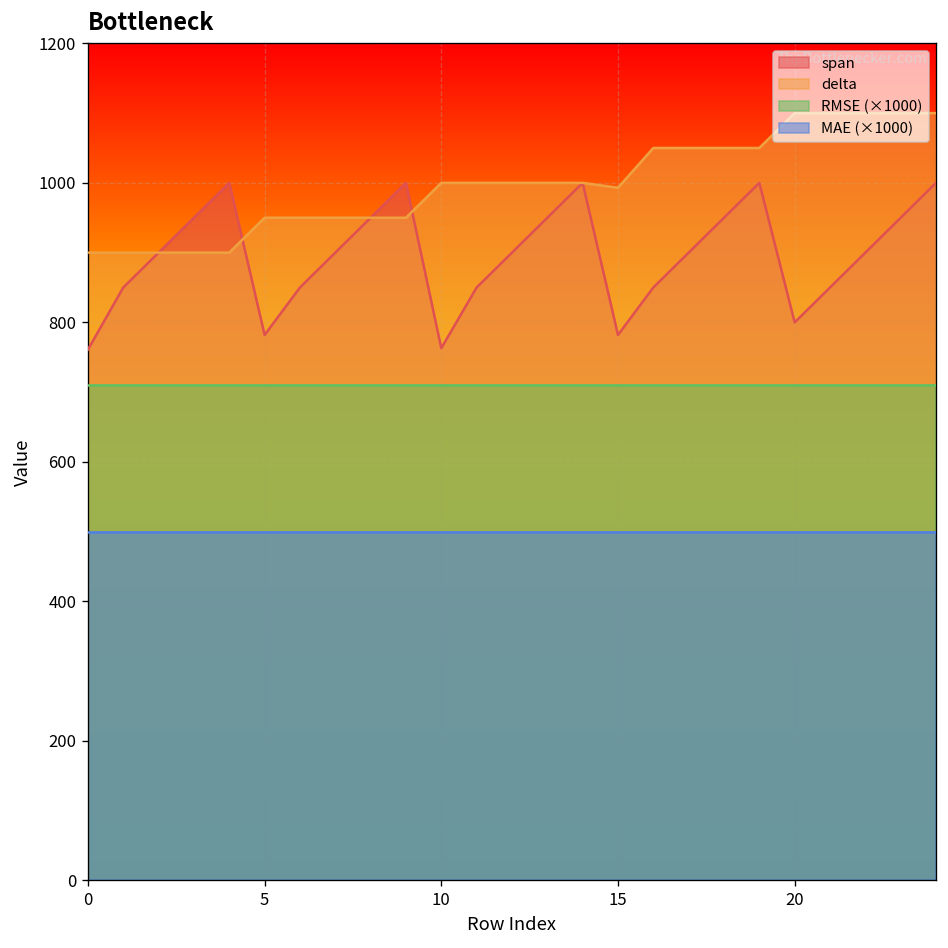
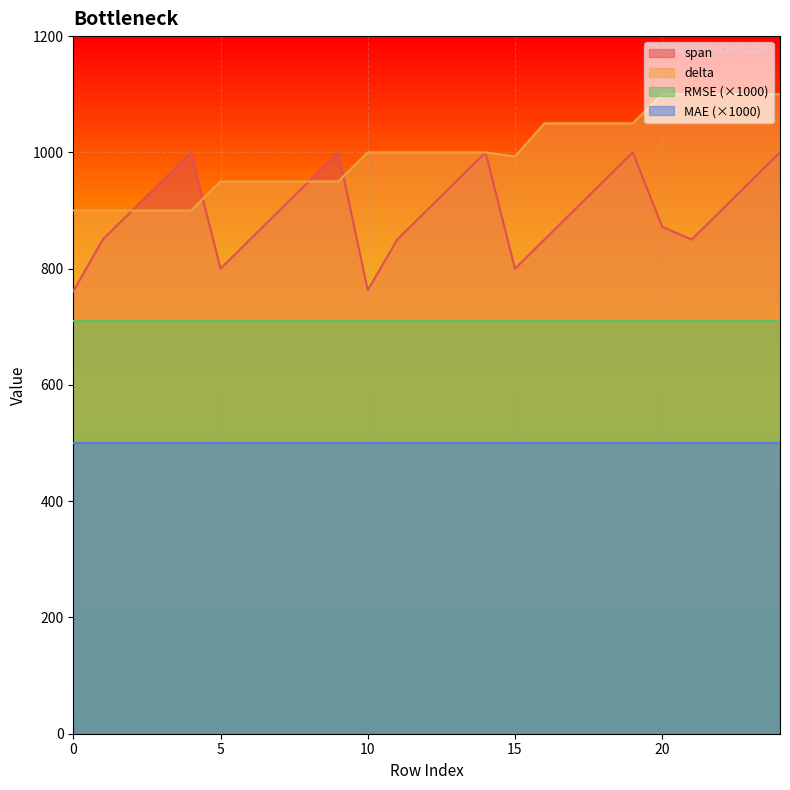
  {
    "span": {
      "0": 760,
-     "5": 780,
+     "5": 800,
      "10": 760,
-     "15": 780,
-     "20": 800
+     "15": 800,
+     "20": 870
    },
    "delta": {
      "0": 900,
      "5": 950,
      "10": 1000,
      "15": 990
    },
    "RMSE (×1000)": {
      "0": 710,
      "5": 710,
      "10": 710,
      "15": 710,
      "20": 710
    },
    "MAE (×1000)": {
      "0": 500,
      "5": 500,
      "10": 500,
      "15": 500,
      "20": 500
    }
  }
